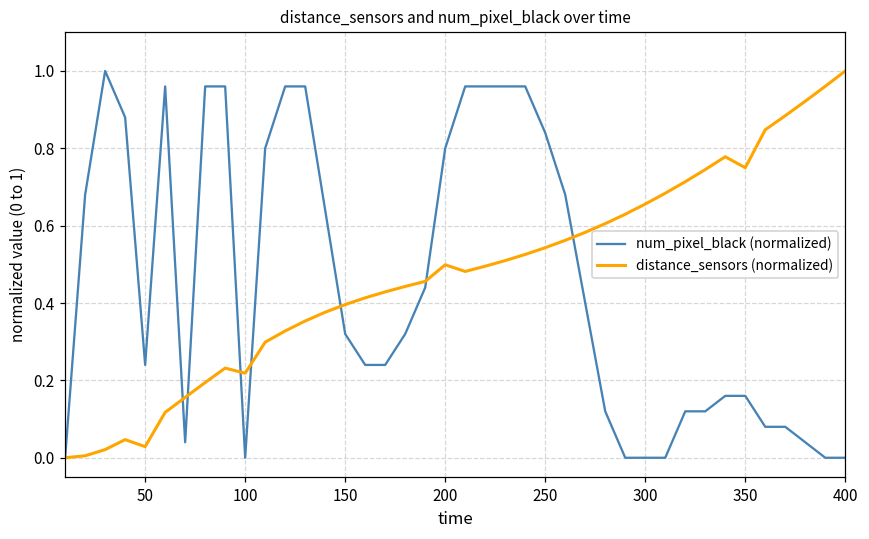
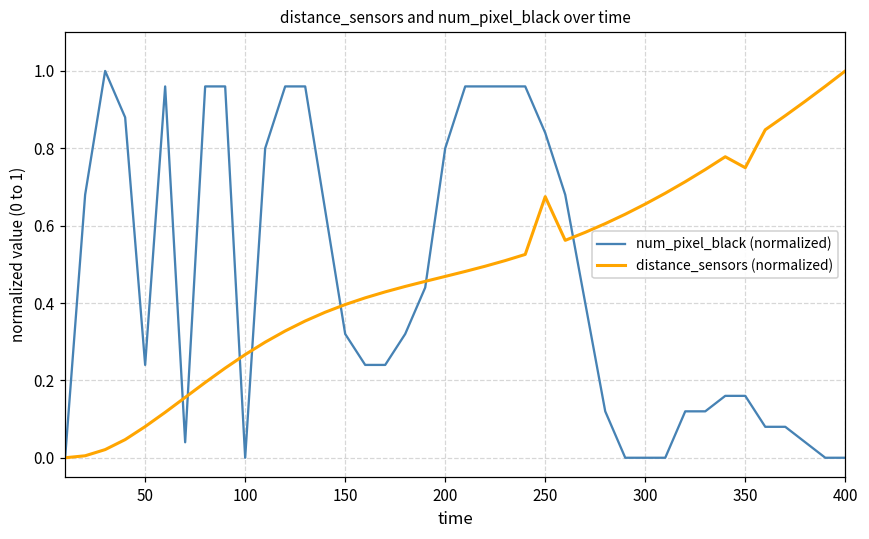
  {
    "num_pixel_black (normalized)": {
      "50": 0.24,
      "100": 0.00,
      "150": 0.32,
      "200": 0.80,
      "250": 0.84,
      "300": 0.00,
      "350": 0.16,
      "400": 0.00
    },
    "distance_sensors (normalized)": {
-     "50": 0.03,
-     "100": 0.22,
+     "50": 0.08,
+     "100": 0.27,
      "150": 0.40,
-     "200": 0.50,
-     "250": 0.54,
+     "200": 0.47,
+     "250": 0.67,
      "300": 0.66,
      "350": 0.75,
      "400": 1.00
    }
  }
